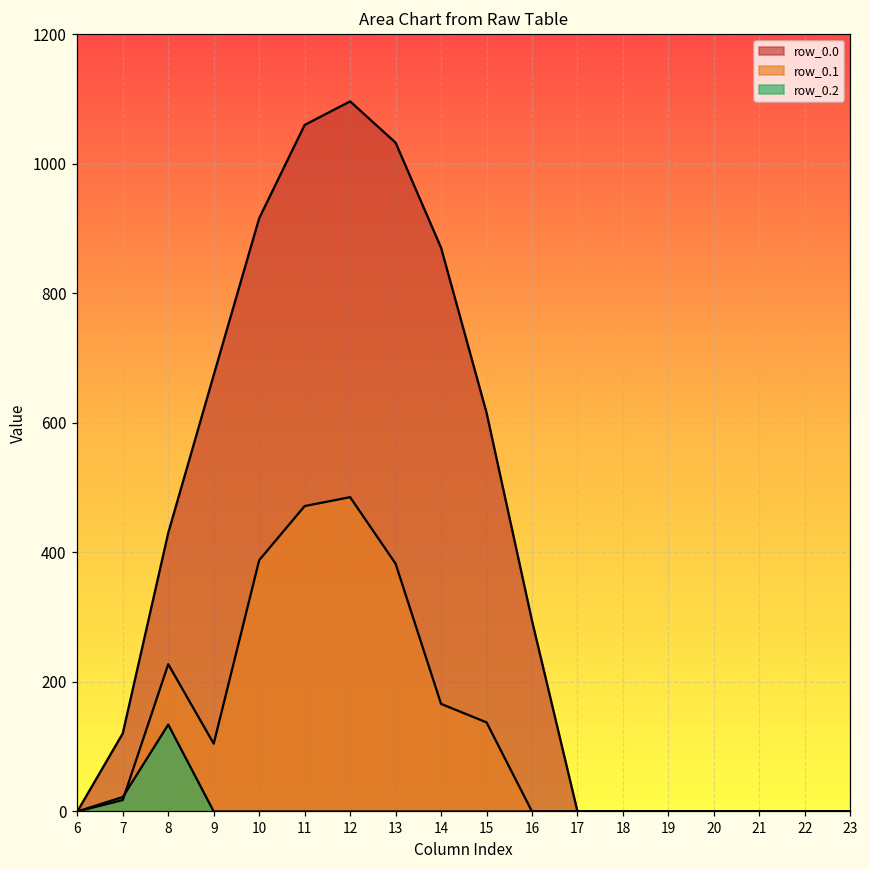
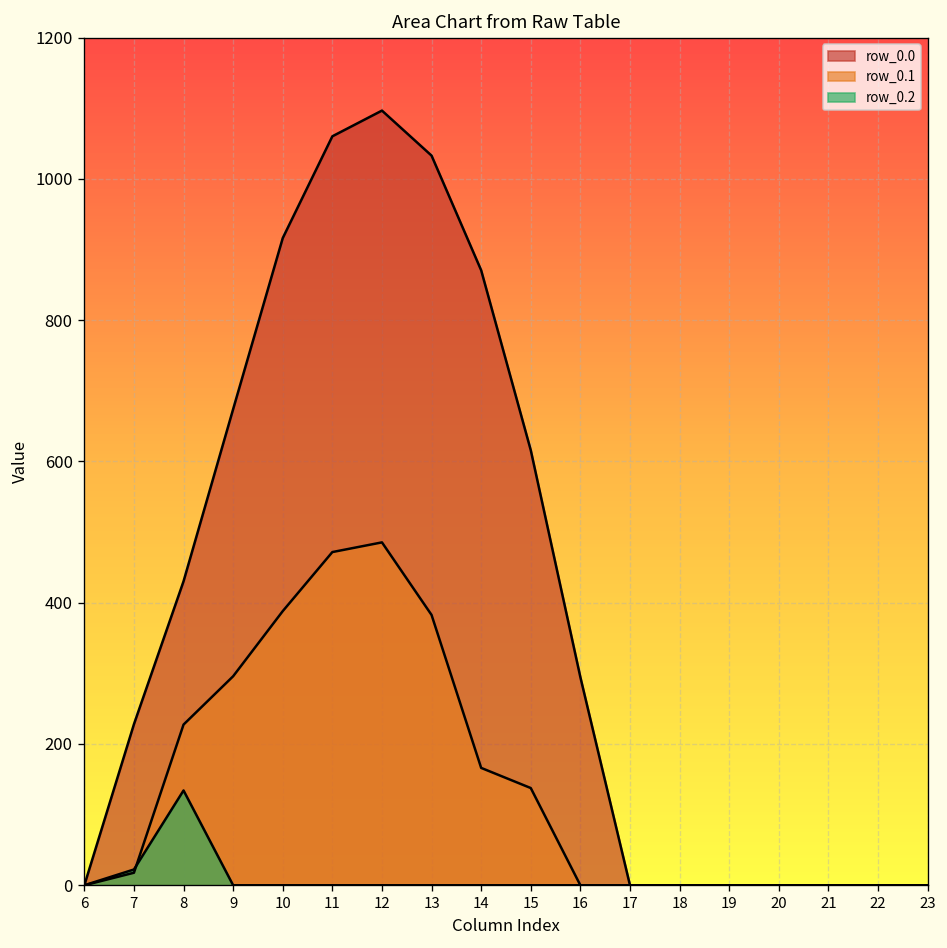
  {
    "row_0.0": {
-     "7": 120,
+     "7": 230,
      "8": 430,
      "9": 670,
      "10": 920,
      "11": 1060,
      "12": 1100,
      "13": 1030,
      "14": 870,
      "15": 620,
      "16": 290
    },
    "row_0.1": {
      "7": 20,
      "8": 230,
-     "9": 100,
+     "9": 300,
      "10": 390,
      "11": 470,
      "12": 490,
      "13": 380,
      "14": 170,
      "15": 140
    },
    "row_0.2": {
      "7": 20,
      "8": 130,
      "9": 0,
      "10": 0,
      "11": 0,
      "12": 0,
      "13": 0,
      "14": 0,
      "15": 0
    }
  }
